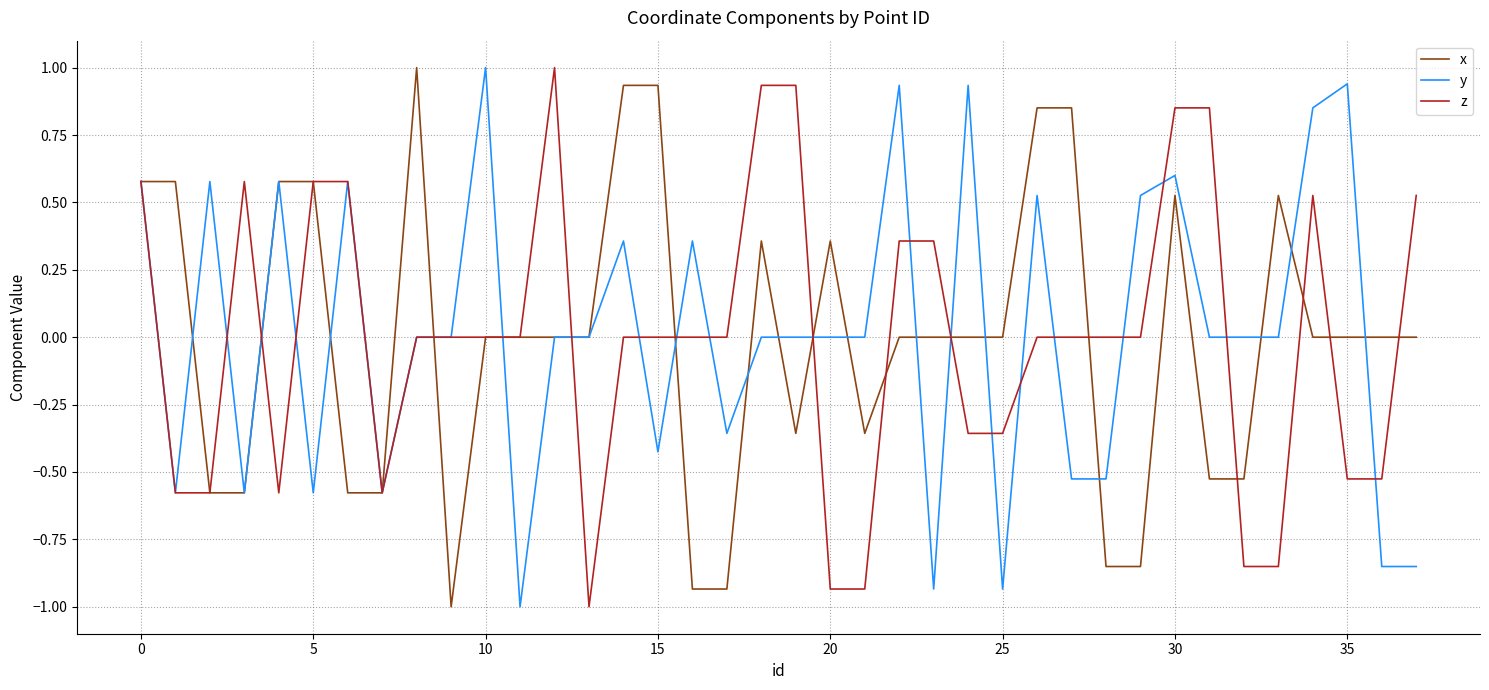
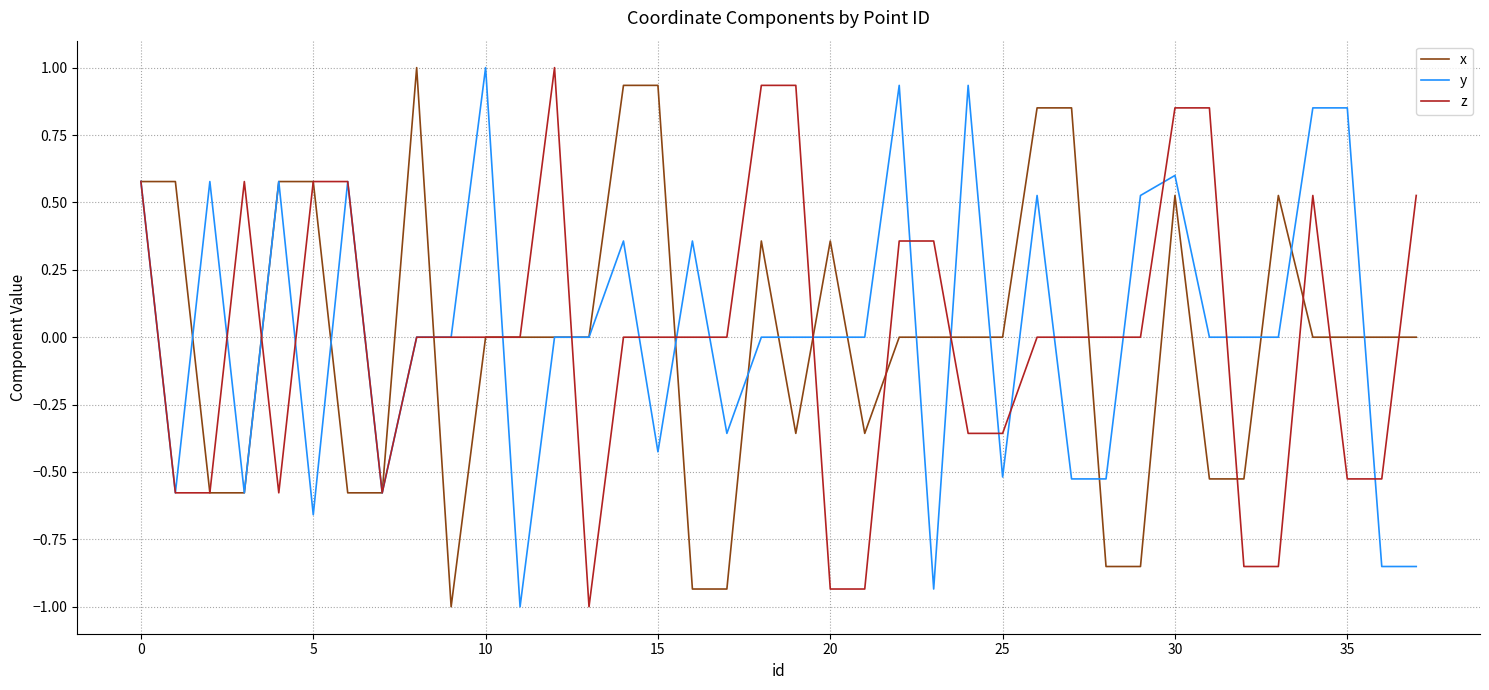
  {
    "y": {
-     "5": -0.58,
+     "5": -0.66,
      "10": 1.00,
      "15": -0.43,
      "20": 0.00,
-     "25": -0.93,
+     "25": -0.52,
      "30": 0.60,
-     "35": 0.94
+     "35": 0.85
    }
  }
